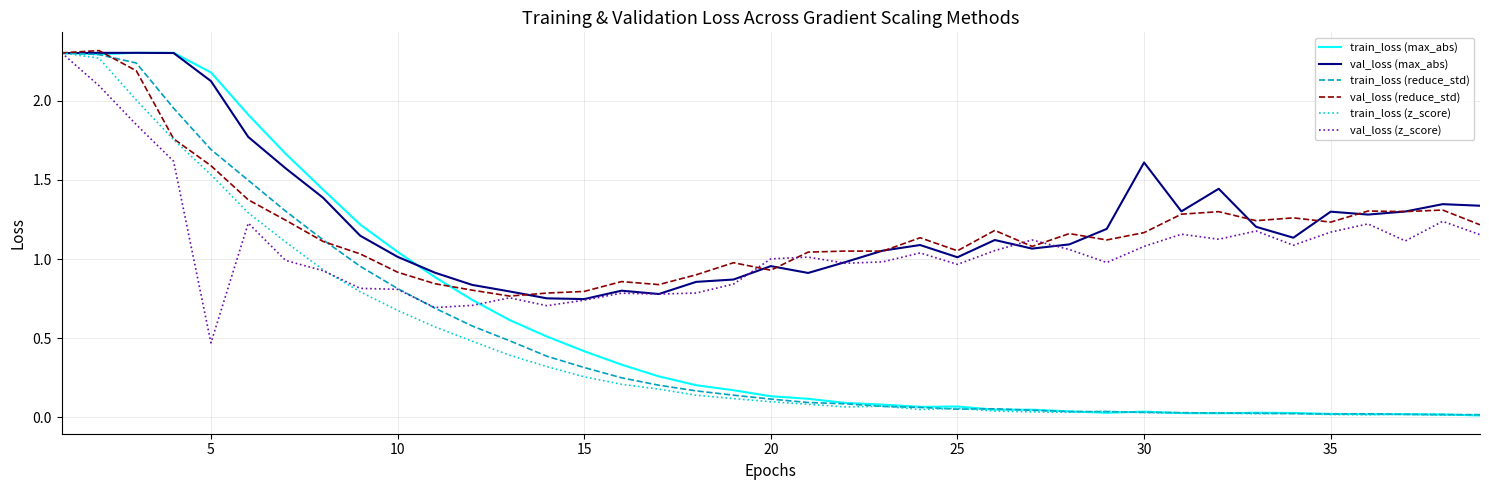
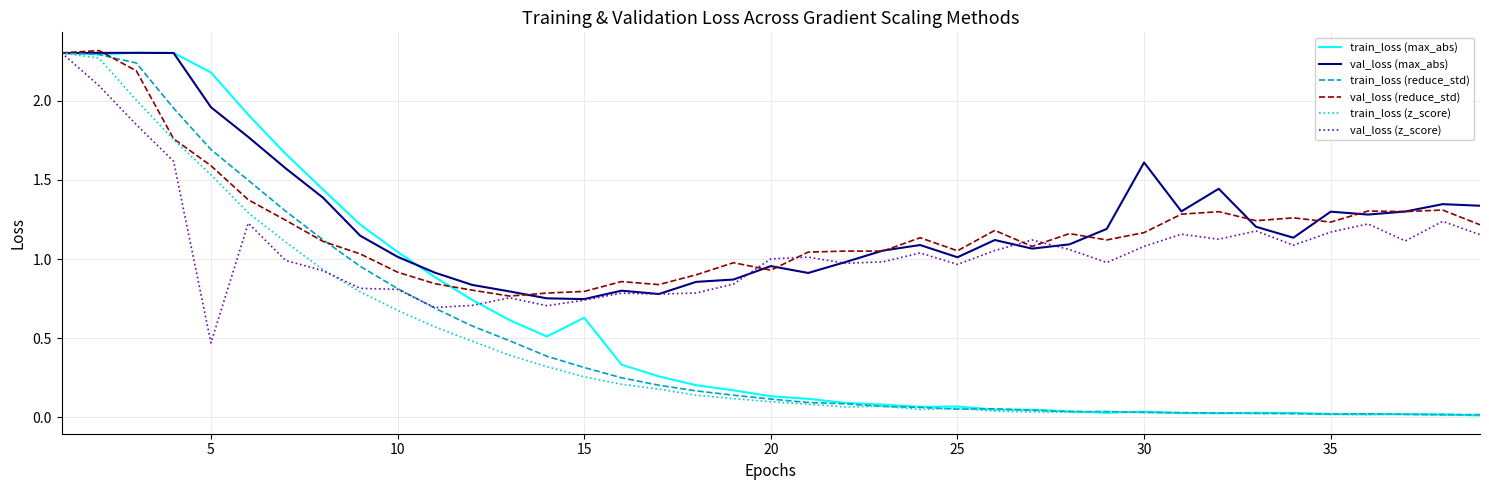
  {
    "train_loss (max_abs)": {
      "5": 2.18,
      "10": 1.05,
-     "15": 0.42,
+     "15": 0.63,
      "20": 0.13
    },
    "val_loss (max_abs)": {
-     "5": 2.12,
+     "5": 1.96,
      "10": 1.01,
      "20": 0.96,
      "25": 1.01,
      "30": 1.61,
      "35": 1.30
    },
    "val_loss (reduce_std)": {
      "5": 1.59,
      "10": 0.92,
      "15": 0.80,
      "20": 0.93,
      "25": 1.05,
      "30": 1.17,
      "35": 1.23
    },
    "val_loss (z_score)": {
      "5": 0.47,
      "20": 1.00,
      "25": 0.97,
      "30": 1.08,
      "35": 1.17
    }
  }
